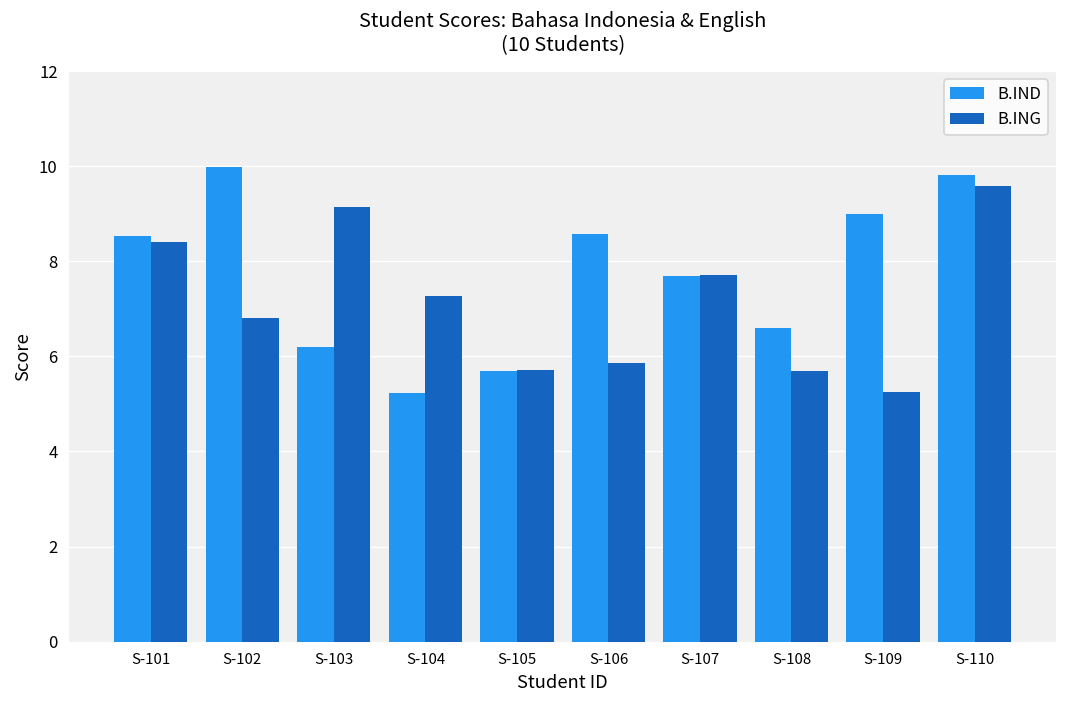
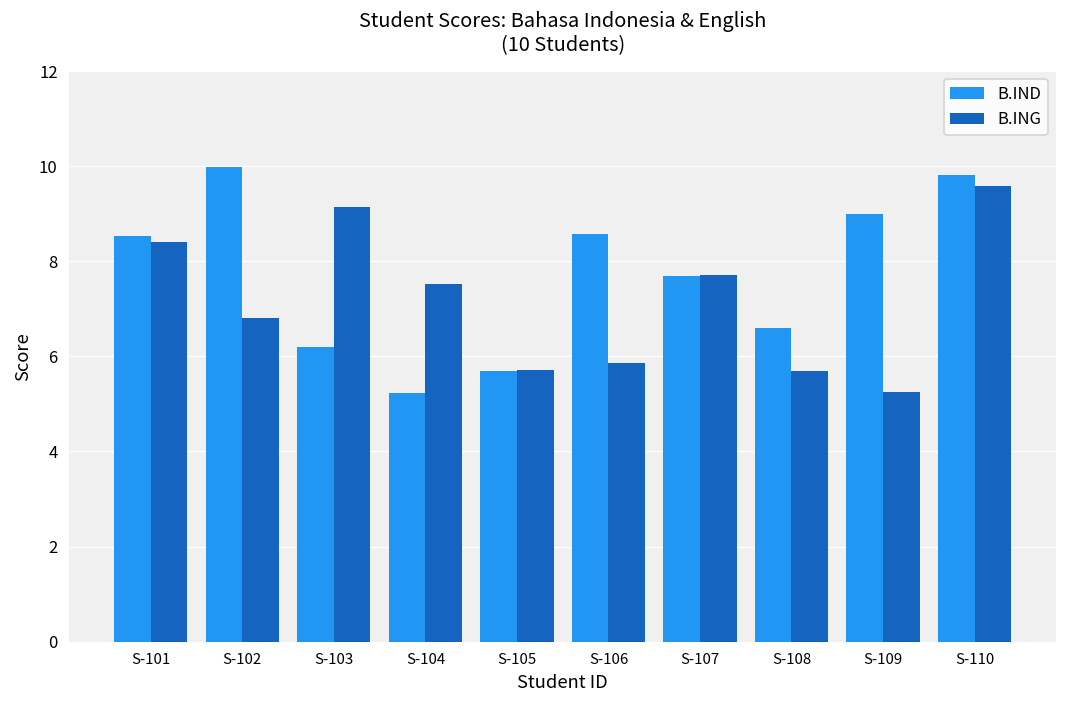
  {
    "B.IND": {
      "S-101": 8.5,
      "S-102": 10.0,
      "S-103": 6.2,
      "S-104": 5.2,
      "S-105": 5.7,
      "S-106": 8.6,
      "S-107": 7.7,
      "S-108": 6.6,
      "S-109": 9.0,
      "S-110": 9.8
    },
    "B.ING": {
      "S-101": 8.4,
      "S-102": 6.8,
      "S-103": 9.2,
-     "S-104": 7.3,
+     "S-104": 7.5,
      "S-105": 5.7,
      "S-106": 5.9,
      "S-107": 7.7,
      "S-108": 5.7,
      "S-109": 5.3,
      "S-110": 9.6
    }
  }
